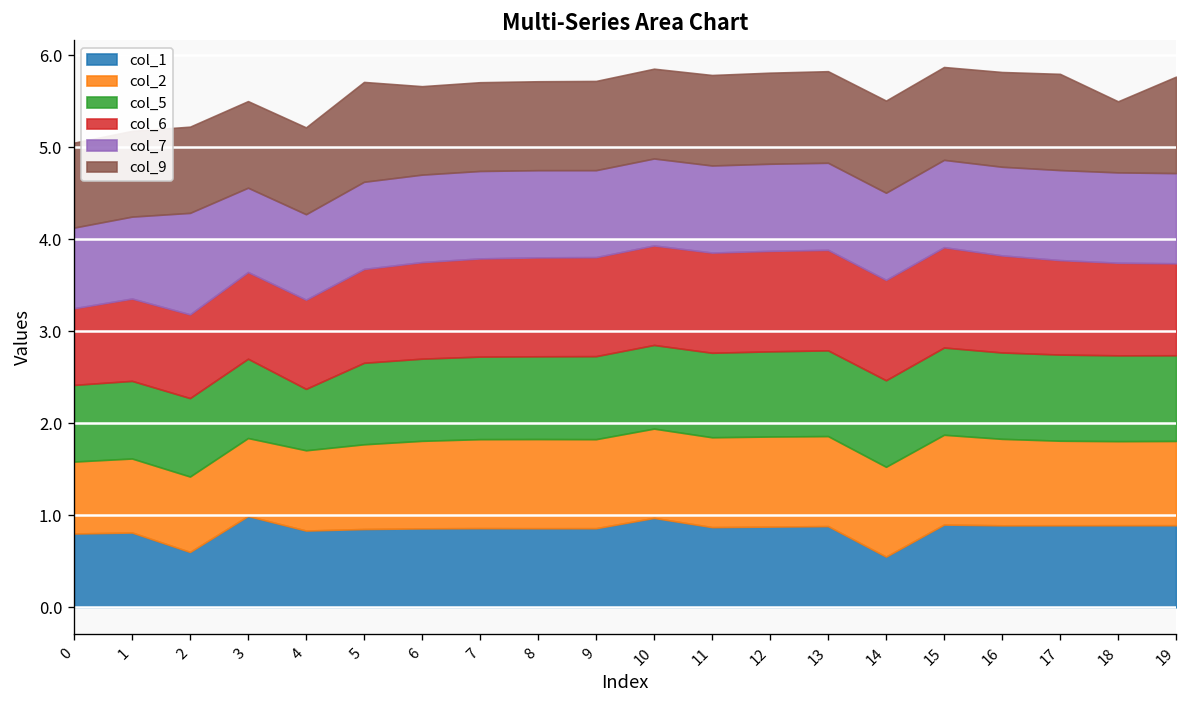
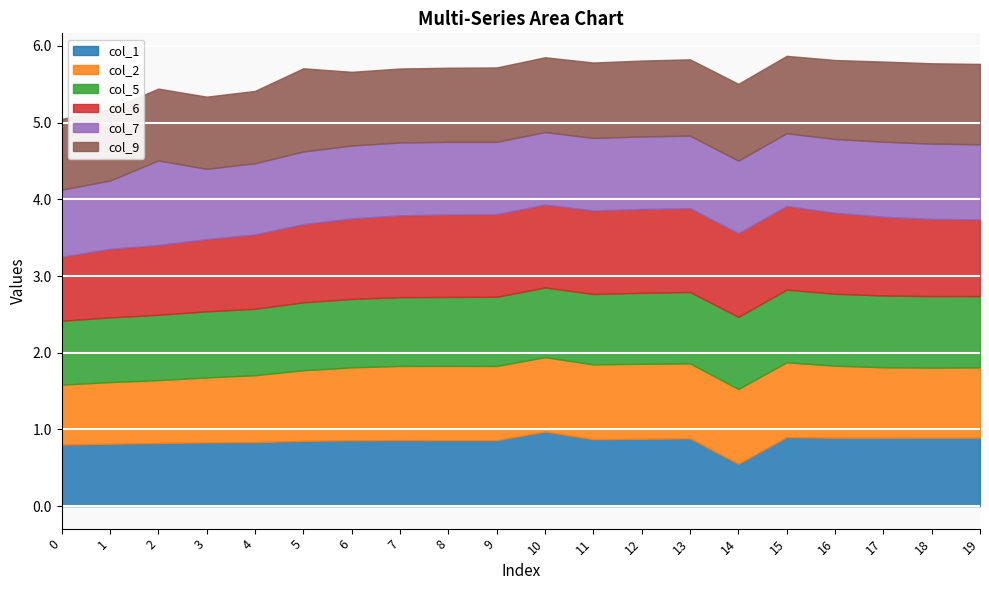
  {
    "col_1": {
      "0": 0.8,
      "1": 0.8,
-     "2": 0.6,
-     "3": 1.0,
+     "2": 0.8,
+     "3": 0.8,
      "4": 0.8,
      "5": 0.9,
      "6": 0.9,
      "7": 0.9,
      "8": 0.9,
      "9": 0.9,
      "10": 1.0,
      "11": 0.9,
      "12": 0.9,
      "13": 0.9,
      "14": 0.6,
      "15": 0.9,
      "16": 0.9,
      "17": 0.9,
      "18": 0.9,
      "19": 0.9
    },
    "col_2": {
      "0": 0.8,
      "1": 0.8,
      "2": 0.8,
      "3": 0.8,
      "4": 0.9,
      "5": 0.9,
      "6": 1.0,
      "7": 1.0,
      "8": 1.0,
      "9": 1.0,
      "10": 1.0,
      "11": 1.0,
      "12": 1.0,
      "13": 1.0,
      "14": 1.0,
      "15": 1.0,
      "16": 0.9,
      "17": 0.9,
      "18": 0.9,
      "19": 0.9
    },
    "col_5": {
      "0": 0.8,
      "1": 0.8,
      "2": 0.9,
      "3": 0.9,
-     "4": 0.7,
+     "4": 0.9,
      "5": 0.9,
      "6": 0.9,
      "7": 0.9,
      "8": 0.9,
      "9": 0.9,
      "10": 0.9,
      "11": 0.9,
      "12": 0.9,
      "13": 0.9,
      "14": 0.9,
      "15": 0.9,
      "16": 0.9,
      "17": 0.9,
      "18": 0.9,
      "19": 0.9
    },
    "col_6": {
      "0": 0.8,
      "1": 0.9,
      "2": 0.9,
      "3": 0.9,
      "4": 1.0,
      "5": 1.0,
      "6": 1.0,
      "7": 1.1,
      "8": 1.1,
      "9": 1.1,
      "10": 1.1,
      "11": 1.1,
      "12": 1.1,
      "13": 1.1,
      "14": 1.1,
      "15": 1.1,
      "16": 1.1,
      "17": 1.0,
      "18": 1.0,
      "19": 1.0
    },
    "col_7": {
      "0": 0.9,
      "1": 0.9,
      "2": 1.1,
      "3": 0.9,
      "4": 0.9,
      "5": 0.9,
      "6": 1.0,
      "7": 1.0,
      "8": 0.9,
      "9": 0.9,
      "10": 0.9,
      "11": 0.9,
      "12": 0.9,
      "13": 0.9,
      "14": 0.9,
      "15": 0.9,
      "16": 1.0,
      "17": 1.0,
      "18": 1.0,
      "19": 1.0
    },
    "col_9": {
      "0": 0.9,
      "2": 0.9,
      "3": 0.9,
      "4": 0.9,
      "5": 1.1,
      "6": 1.0,
      "7": 1.0,
      "8": 1.0,
      "9": 1.0,
      "10": 1.0,
      "11": 1.0,
      "12": 1.0,
      "13": 1.0,
      "14": 1.0,
      "15": 1.0,
      "16": 1.0,
      "17": 1.0,
-     "18": 0.8,
+     "18": 1.0,
      "19": 1.0
    }
  }
